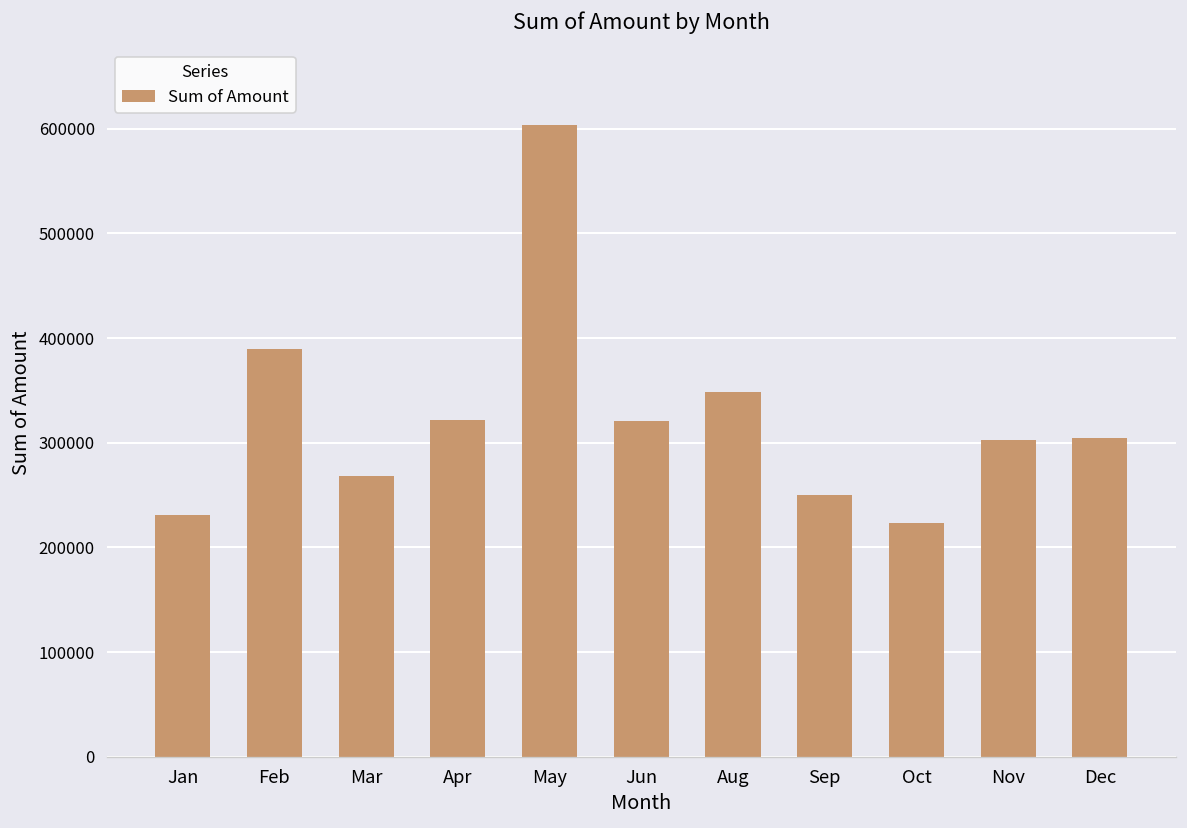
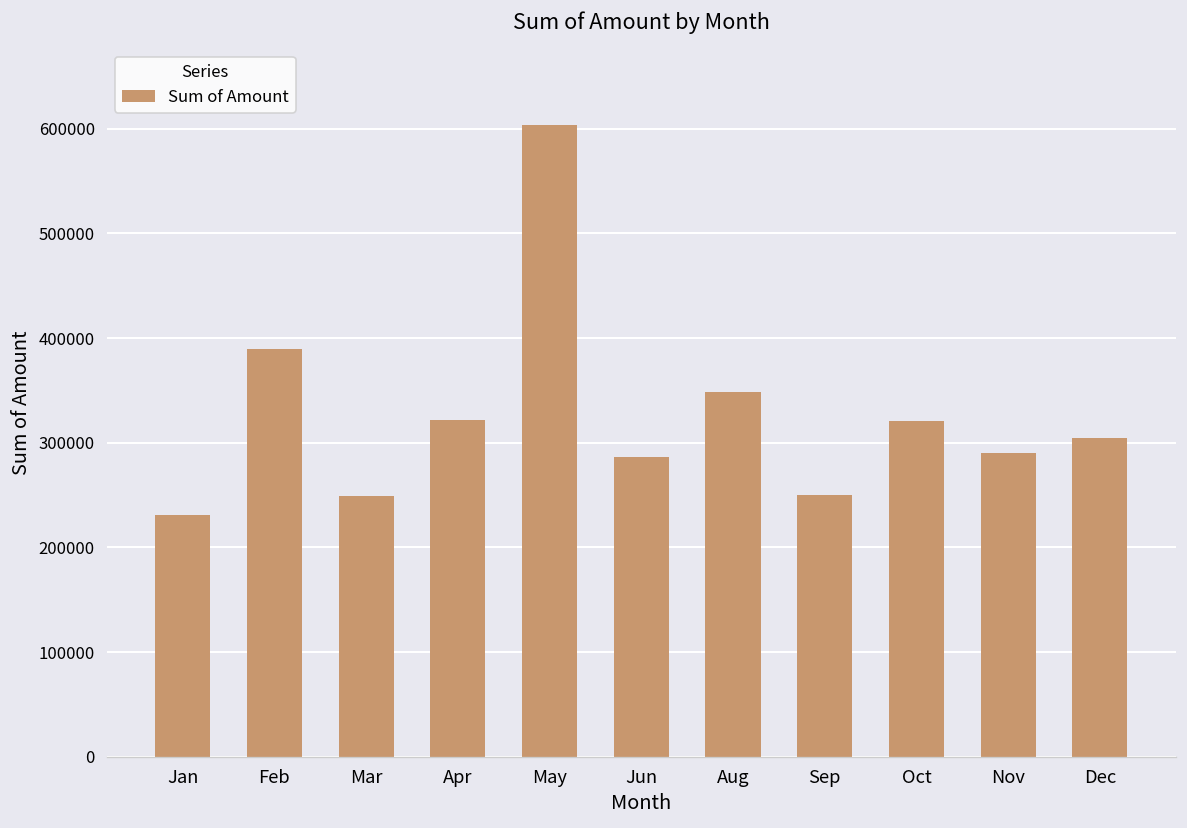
  {
    "Jan": 230000,
    "Feb": 390000,
-   "Mar": 270000,
+   "Mar": 250000,
    "Apr": 320000,
    "May": 600000,
-   "Jun": 320000,
+   "Jun": 290000,
    "Aug": 350000,
    "Sep": 250000,
-   "Oct": 220000,
-   "Nov": 300000,
+   "Oct": 320000,
+   "Nov": 290000,
    "Dec": 300000
  }
